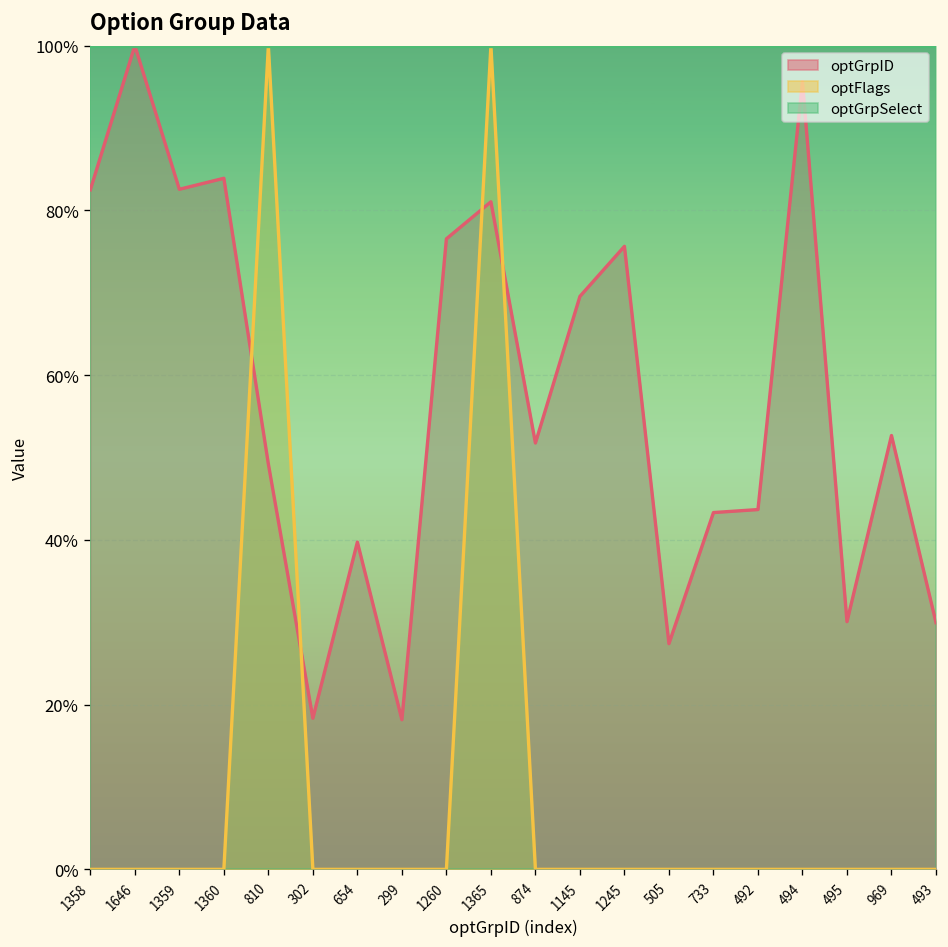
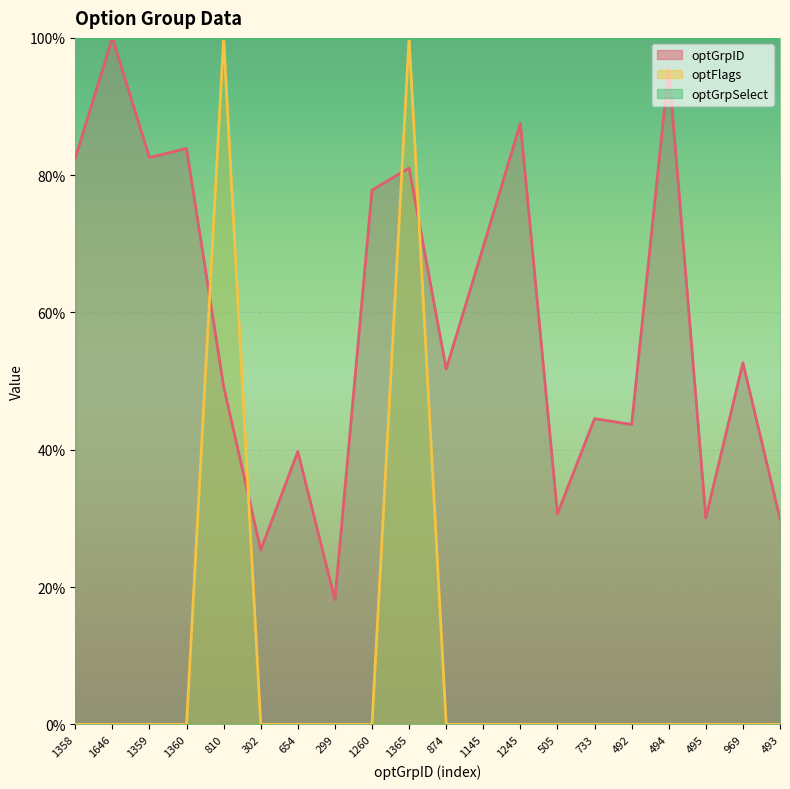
  {
    "optGrpID": {
      "1358": "83%",
      "1359": "83%",
      "1360": "84%",
      "810": "49%",
-     "302": "18%",
+     "302": "25%",
      "654": "40%",
      "299": "18%",
-     "1260": "77%",
+     "1260": "78%",
      "1365": "81%",
      "874": "52%",
      "1145": "70%",
-     "1245": "76%",
-     "505": "27%",
-     "733": "43%",
+     "1245": "88%",
+     "505": "31%",
+     "733": "45%",
      "492": "44%",
      "495": "30%",
      "969": "53%",
      "493": "30%"
    },
    "optFlags": {
      "1358": "0%",
      "1646": "0%",
      "1359": "0%",
      "1360": "0%",
      "302": "0%",
      "654": "0%",
      "299": "0%",
      "1260": "0%",
      "874": "0%",
      "1145": "0%",
      "1245": "0%",
      "505": "0%",
      "733": "0%",
      "492": "0%",
      "494": "0%",
      "495": "0%",
      "969": "0%",
      "493": "0%"
    },
    "optGrpSelect": {
      "1358": "100%",
      "1359": "100%",
      "1360": "100%",
      "302": "100%",
      "654": "100%",
      "299": "100%",
      "1260": "100%",
      "874": "100%",
      "1145": "100%",
      "1245": "100%",
      "505": "100%",
      "733": "100%",
      "492": "100%",
      "494": "100%",
      "495": "100%",
      "969": "100%",
      "493": "100%"
    }
  }
